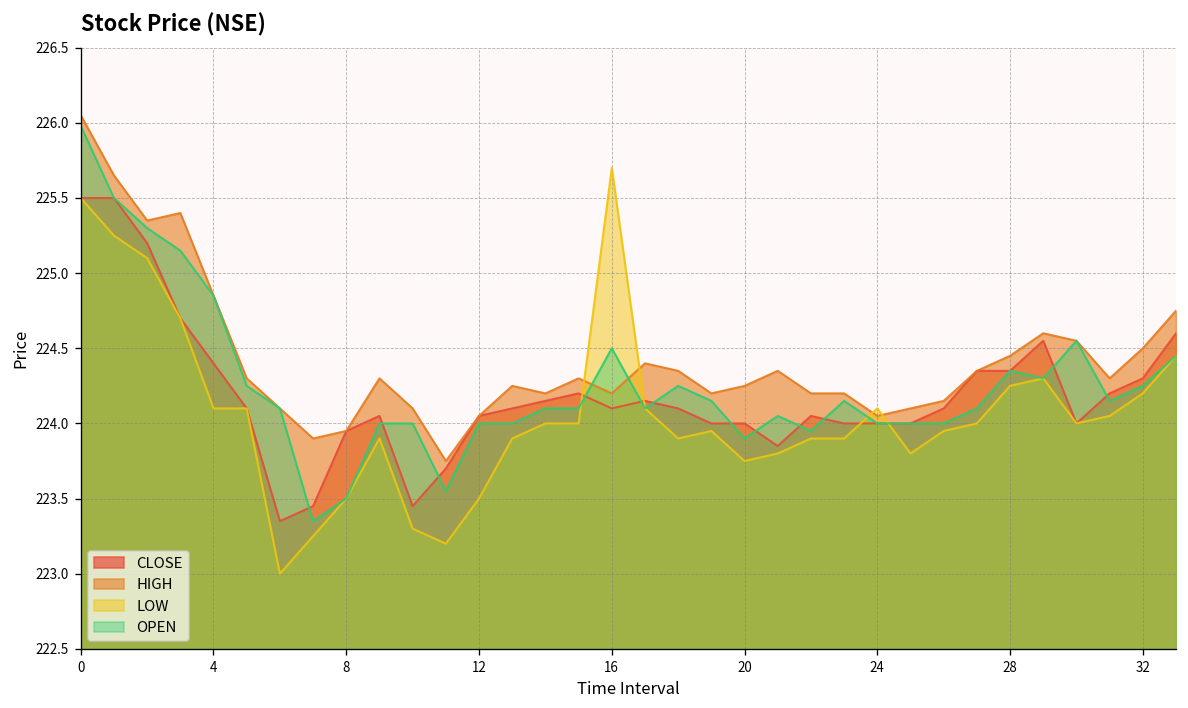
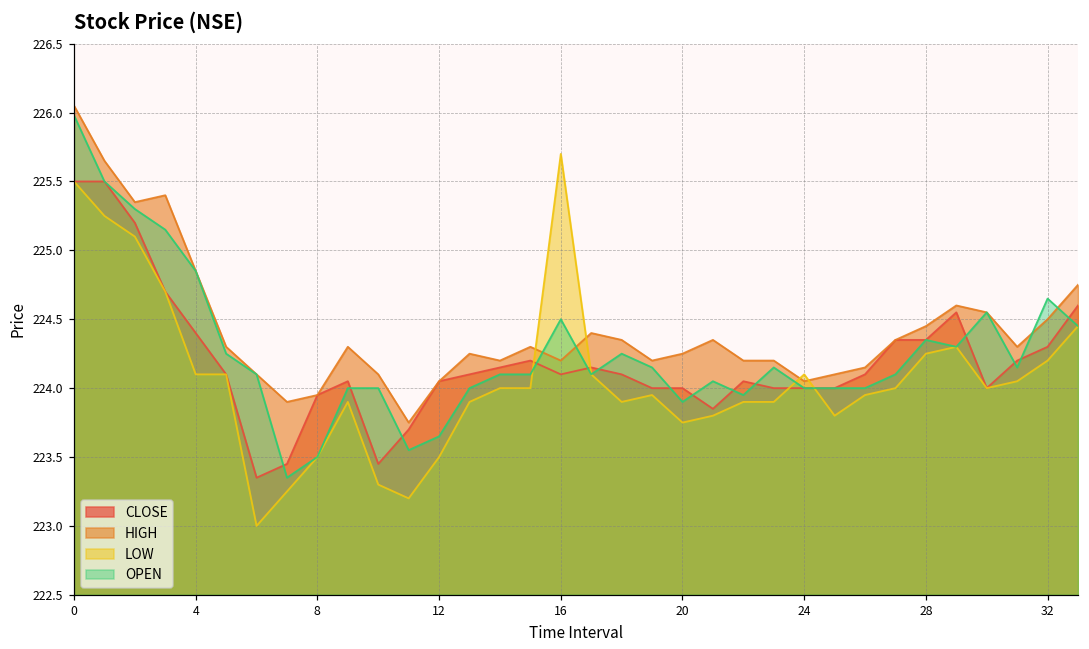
  {
    "LOW": {
      "4": 224.10,
      "12": 223.50,
      "16": 225.70,
      "20": 223.75,
      "24": 224.10,
      "28": 224.25,
      "32": 224.20
    },
    "OPEN": {
      "0": 225.98,
-     "12": 224.00,
+     "12": 223.65,
      "16": 224.50,
      "20": 223.90,
-     "32": 224.25
+     "32": 224.65
    }
  }
